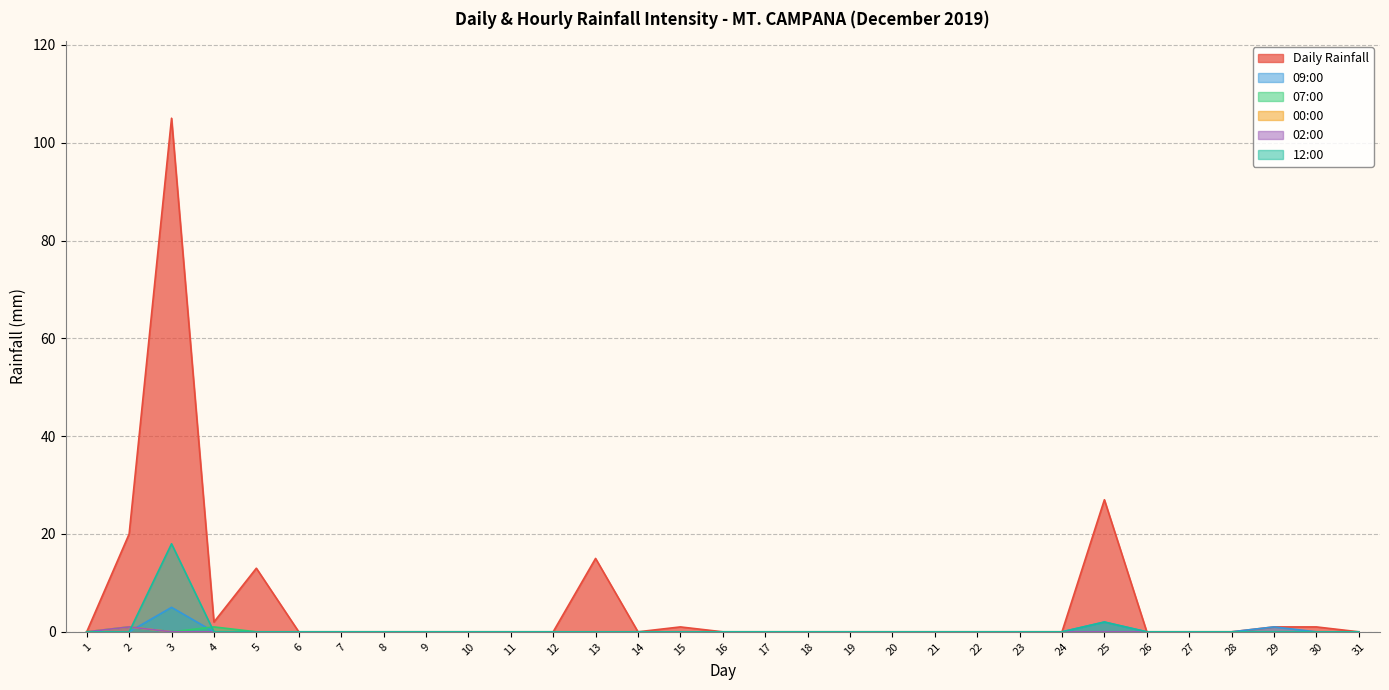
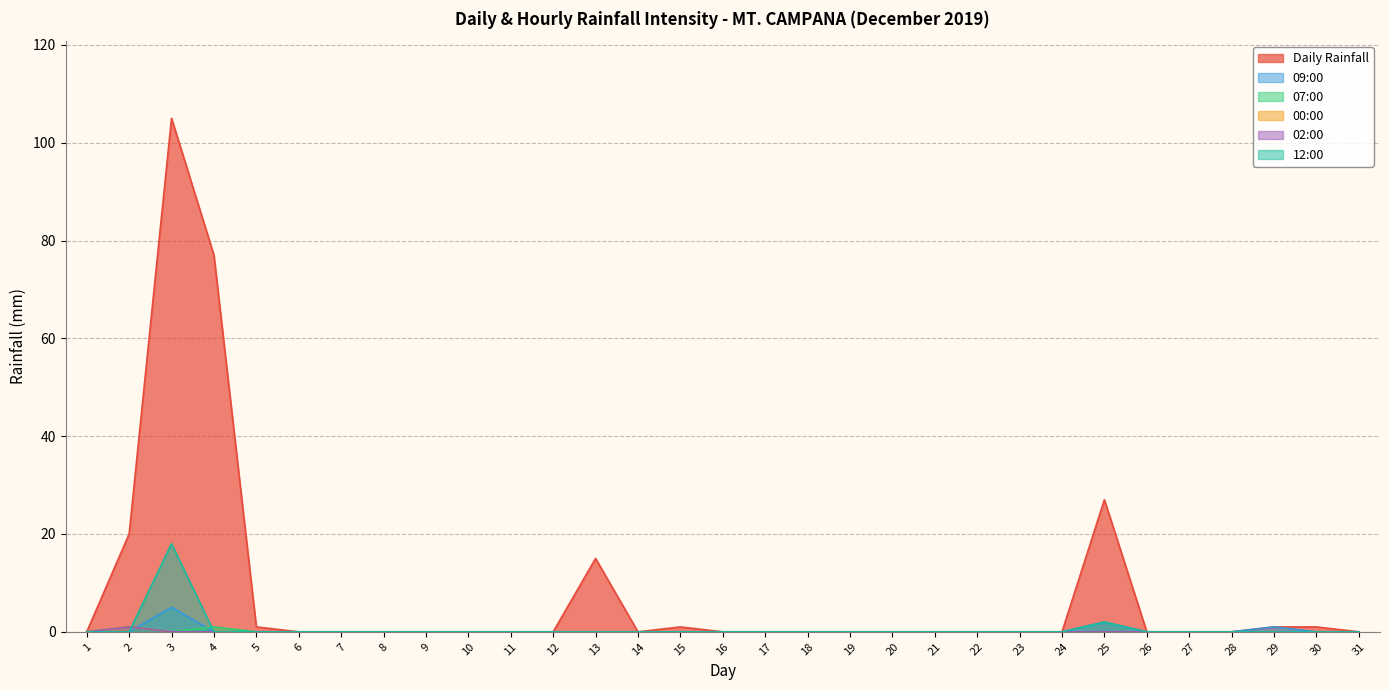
  {
    "Daily Rainfall": {
      "2": 20,
      "3": 105,
-     "4": 2,
-     "5": 13,
+     "4": 77,
+     "5": 1,
      "13": 15,
      "15": 1,
      "25": 27,
      "30": 1
    }
  }
